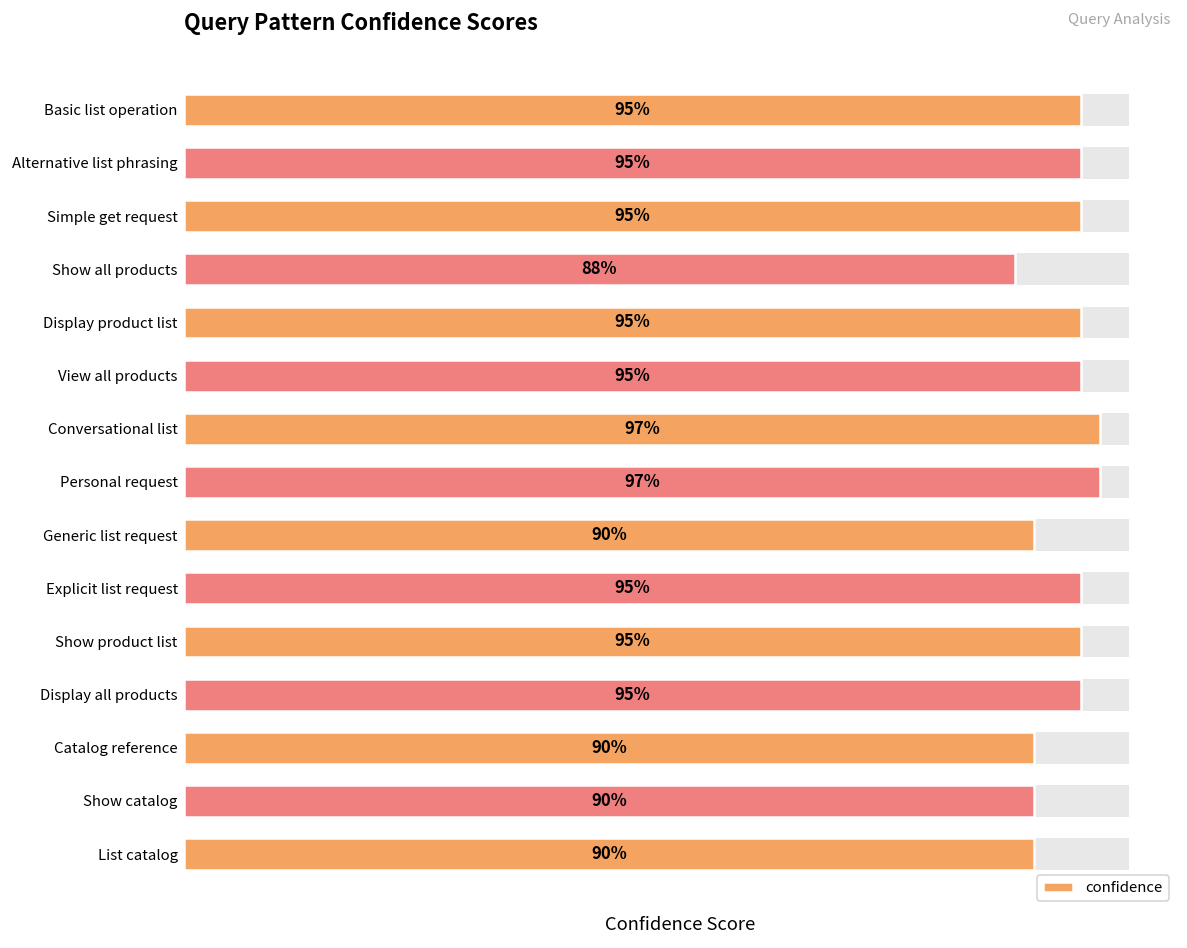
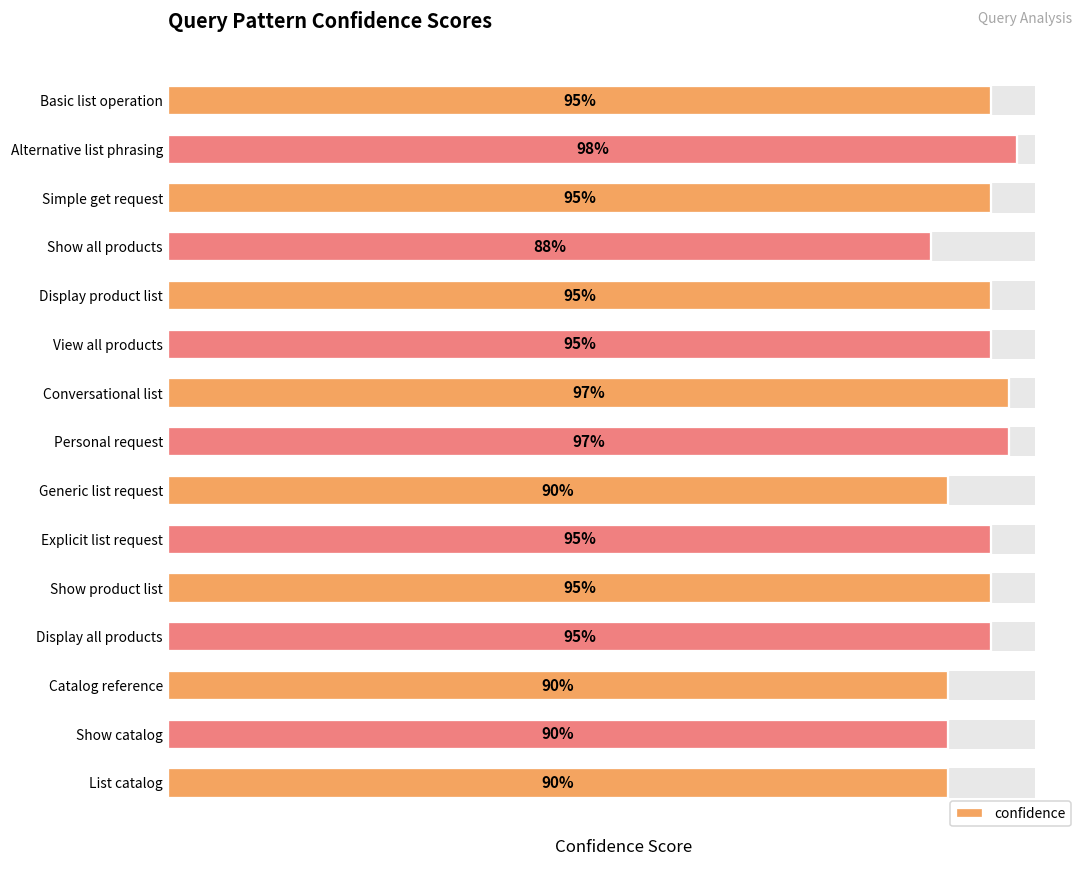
  {
    "confidence": {
-     "Alternative list phrasing": "95%"
+     "Alternative list phrasing": "98%"
    }
  }
